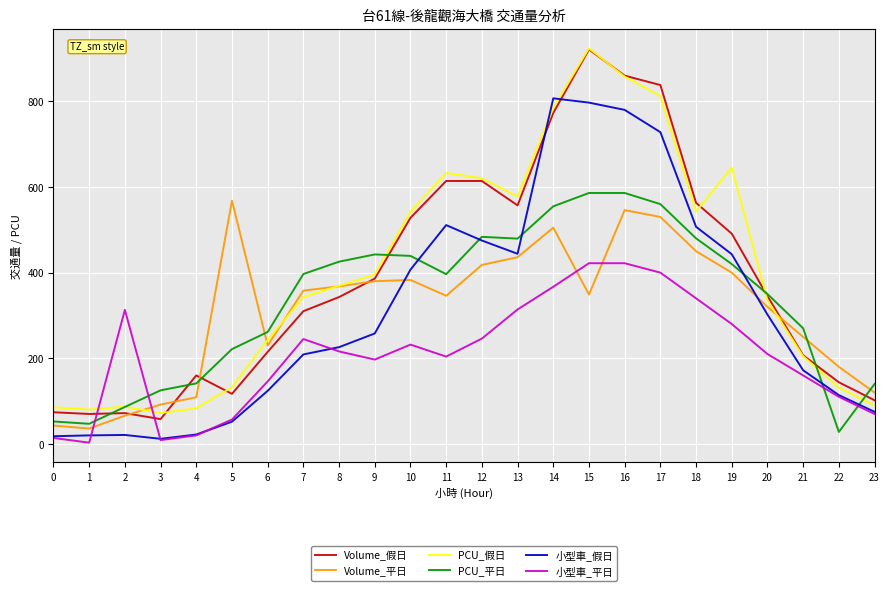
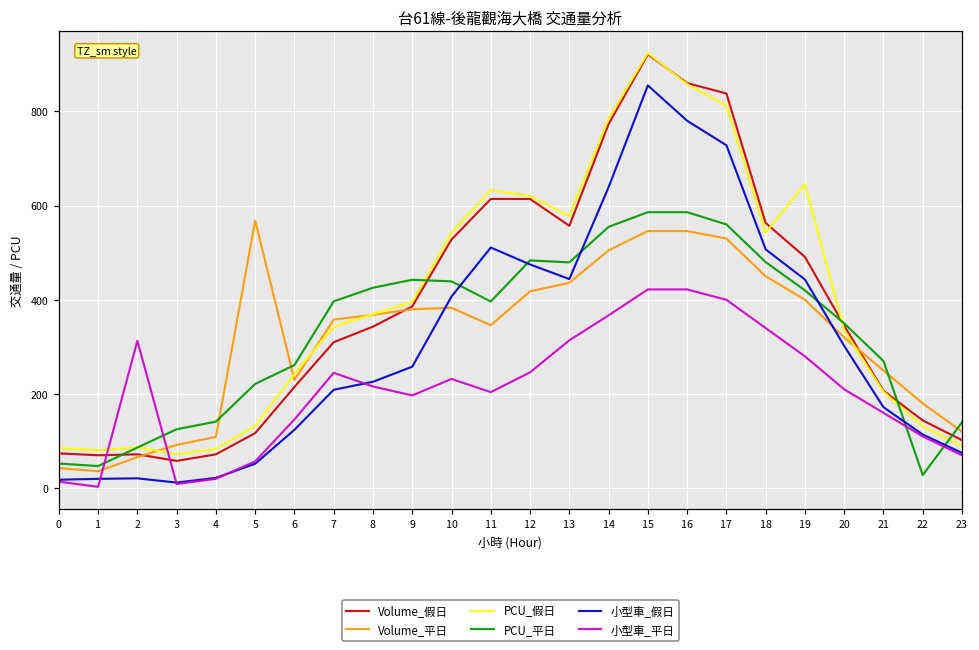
  {
    "Volume_假日": {
      "0": 70,
      "1": 70,
      "2": 70,
      "3": 60,
-     "4": 160,
+     "4": 70,
      "5": 120,
      "6": 220,
      "7": 310,
      "8": 340,
      "10": 530,
      "11": 610,
      "12": 610,
      "13": 560,
      "14": 770,
      "17": 840,
      "18": 560,
      "19": 490,
      "22": 140,
      "23": 100
    },
    "Volume_平日": {
      "0": 40,
      "1": 40,
      "2": 70,
      "3": 90,
      "4": 110,
      "5": 570,
      "6": 230,
      "7": 360,
      "10": 380,
      "11": 350,
      "12": 420,
      "13": 440,
      "14": 510,
-     "15": 350,
+     "15": 550,
      "16": 550,
      "17": 530,
      "18": 450,
      "19": 400,
      "20": 320,
      "21": 250,
      "22": 180,
      "23": 120
    },
    "PCU_假日": {
      "0": 90,
      "1": 80,
      "3": 70,
      "4": 80,
      "5": 130,
      "6": 240,
      "7": 340,
      "9": 400,
      "10": 540,
      "11": 630,
      "12": 620,
      "13": 580,
      "14": 780,
      "17": 810,
      "18": 540,
      "19": 650,
      "20": 340,
      "22": 130,
      "23": 90
    },
    "PCU_平日": {
      "0": 50,
      "1": 50,
      "3": 130,
      "4": 140,
      "5": 220,
      "6": 260,
      "7": 400,
      "8": 430,
      "9": 440,
      "10": 440,
      "11": 400,
      "12": 480,
      "13": 480,
      "14": 550,
      "15": 590,
      "16": 590,
      "17": 560,
      "18": 480,
      "19": 420,
      "21": 270,
      "22": 30,
      "23": 140
    },
    "小型車_假日": {
      "1": 20,
      "2": 20,
      "6": 120,
      "7": 210,
      "8": 230,
      "9": 260,
      "10": 410,
      "11": 510,
      "12": 480,
      "13": 440,
-     "14": 810,
-     "15": 800,
+     "14": 640,
+     "15": 860,
      "16": 780,
      "17": 730,
      "18": 510,
      "19": 440,
      "20": 300,
      "21": 170
    },
    "小型車_平日": {
      "1": 0,
      "2": 310,
      "6": 150,
      "7": 250,
      "8": 220,
      "9": 200,
      "10": 230,
      "11": 200,
      "12": 250,
      "13": 310,
      "14": 370,
      "15": 420,
      "16": 420,
      "17": 400,
      "18": 340,
      "19": 280,
      "20": 210,
      "21": 160
    }
  }
